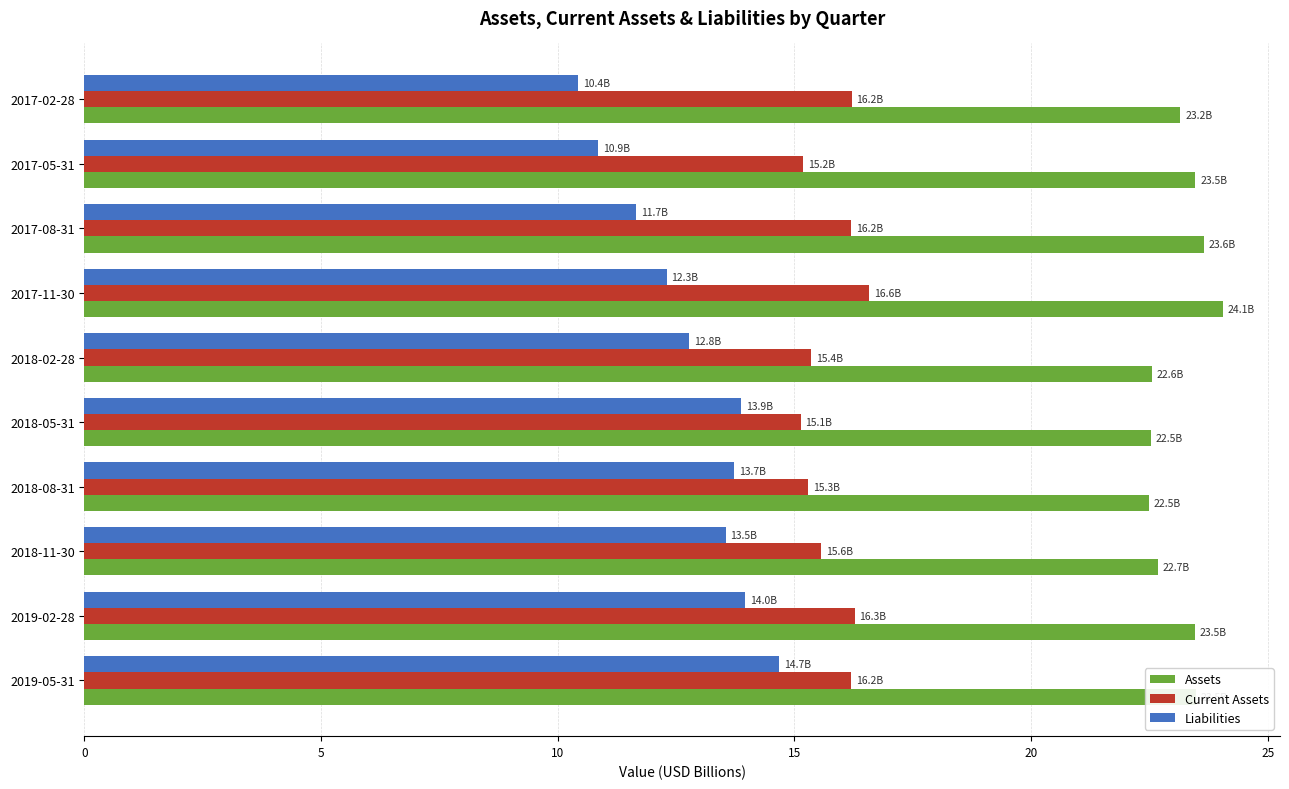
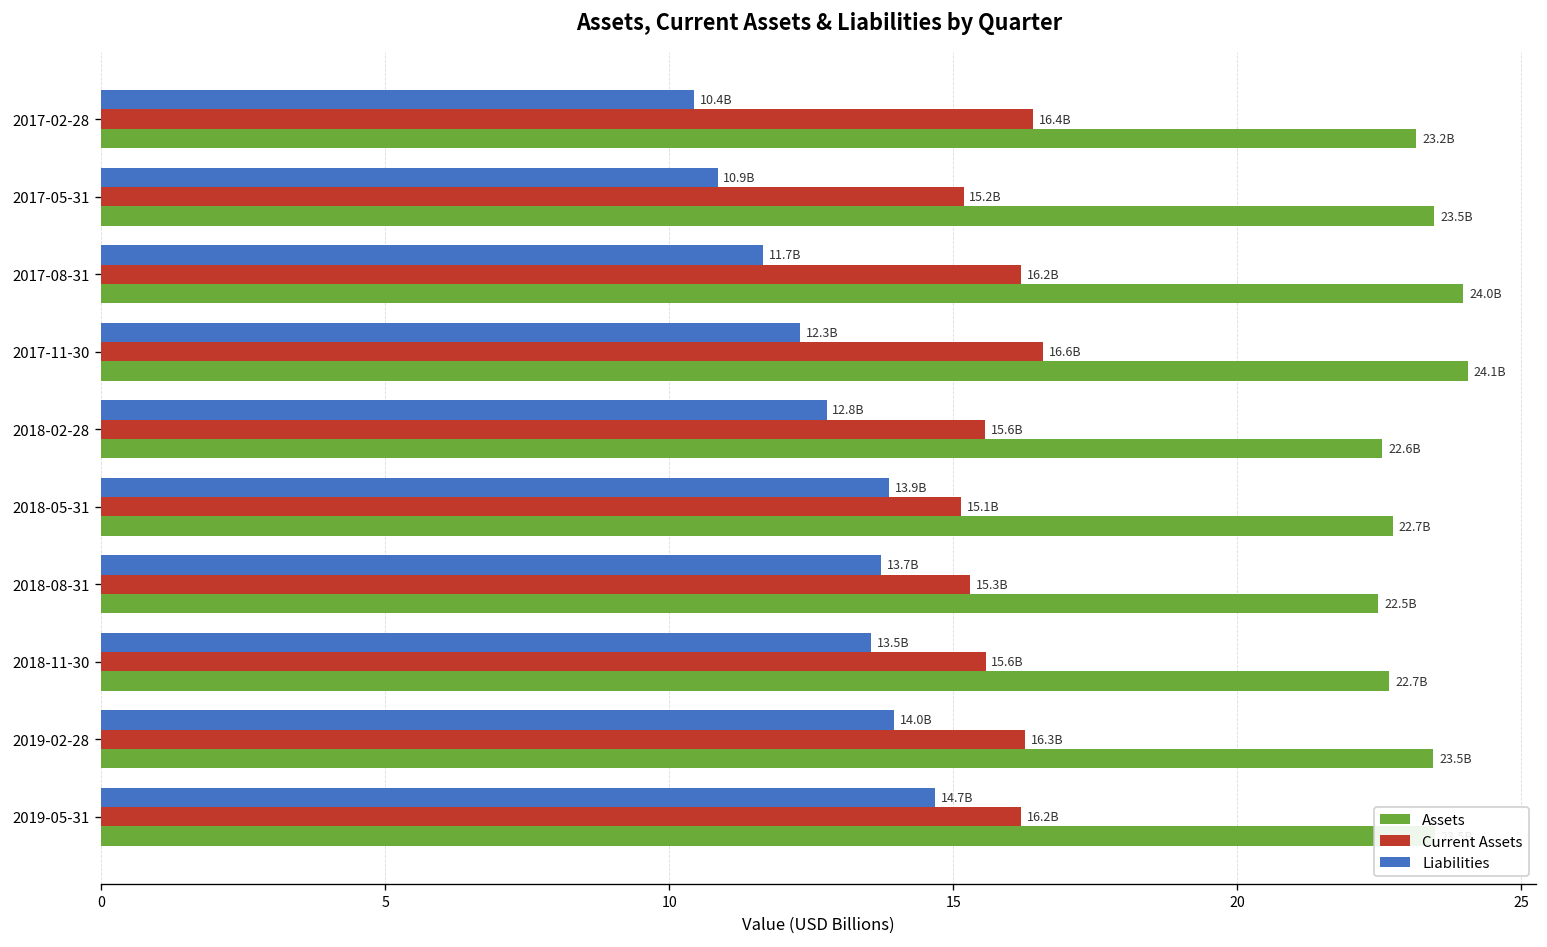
  {
    "Assets": {
      "2017-02-28": "23.2B",
      "2017-05-31": "23.5B",
-     "2017-08-31": "23.6B",
+     "2017-08-31": "24.0B",
      "2017-11-30": "24.1B",
      "2018-02-28": "22.6B",
-     "2018-05-31": "22.5B",
+     "2018-05-31": "22.7B",
      "2018-08-31": "22.5B",
      "2018-11-30": "22.7B",
      "2019-02-28": "23.5B"
    },
    "Current Assets": {
-     "2017-02-28": "16.2B",
+     "2017-02-28": "16.4B",
      "2017-05-31": "15.2B",
      "2017-08-31": "16.2B",
      "2017-11-30": "16.6B",
-     "2018-02-28": "15.4B",
+     "2018-02-28": "15.6B",
      "2018-05-31": "15.1B",
      "2018-08-31": "15.3B",
      "2018-11-30": "15.6B",
      "2019-02-28": "16.3B",
      "2019-05-31": "16.2B"
    },
    "Liabilities": {
      "2017-02-28": "10.4B",
      "2017-05-31": "10.9B",
      "2017-08-31": "11.7B",
      "2017-11-30": "12.3B",
      "2018-02-28": "12.8B",
      "2018-05-31": "13.9B",
      "2018-08-31": "13.7B",
      "2018-11-30": "13.5B",
      "2019-02-28": "14.0B",
      "2019-05-31": "14.7B"
    }
  }
